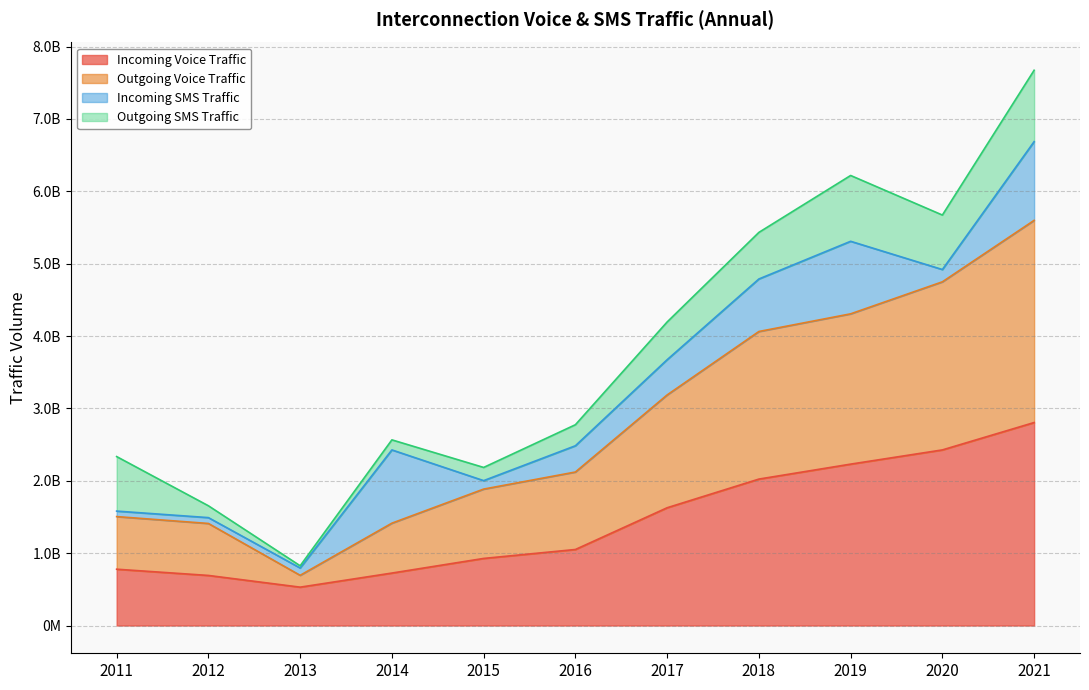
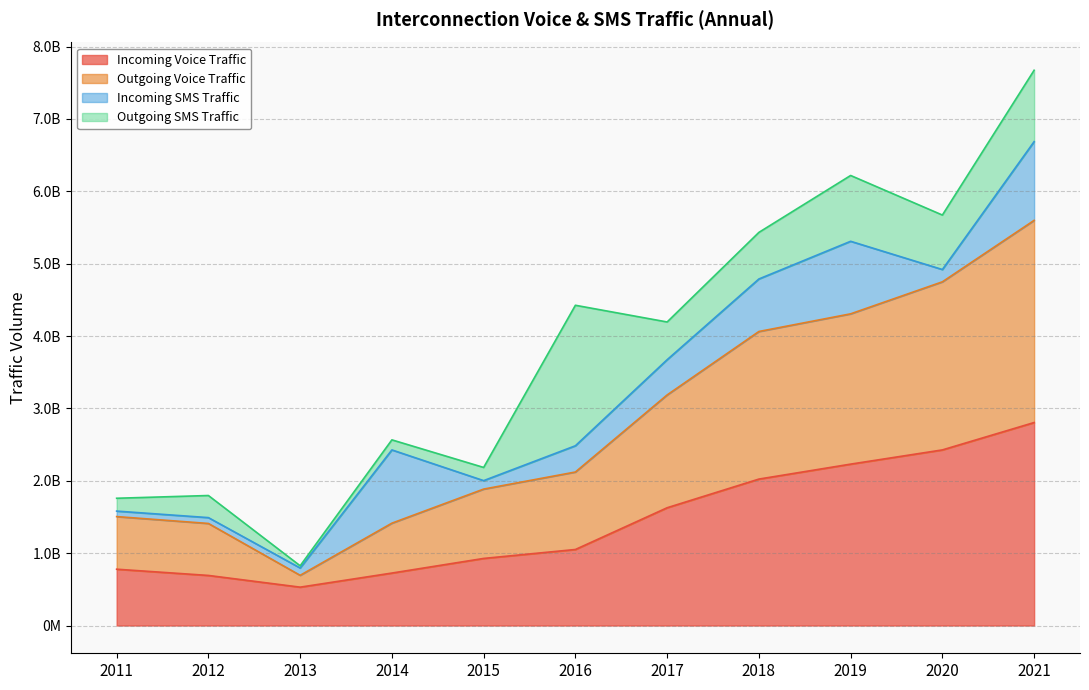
  {
    "Incoming SMS Traffic": {
      "2011": 100000000,
      "2012": 100000000,
      "2014": 1000000000,
      "2015": 100000000,
      "2016": 400000000,
      "2017": 500000000,
      "2018": 700000000,
      "2019": 1000000000,
      "2020": 200000000,
      "2021": 1100000000
    },
    "Outgoing SMS Traffic": {
-     "2011": 800000000,
-     "2012": 200000000,
+     "2011": 200000000,
+     "2012": 300000000,
      "2014": 100000000,
      "2015": 200000000,
-     "2016": 300000000,
+     "2016": 1900000000,
      "2017": 500000000,
      "2018": 600000000,
      "2019": 900000000,
      "2020": 800000000,
      "2021": 1000000000
    }
  }
